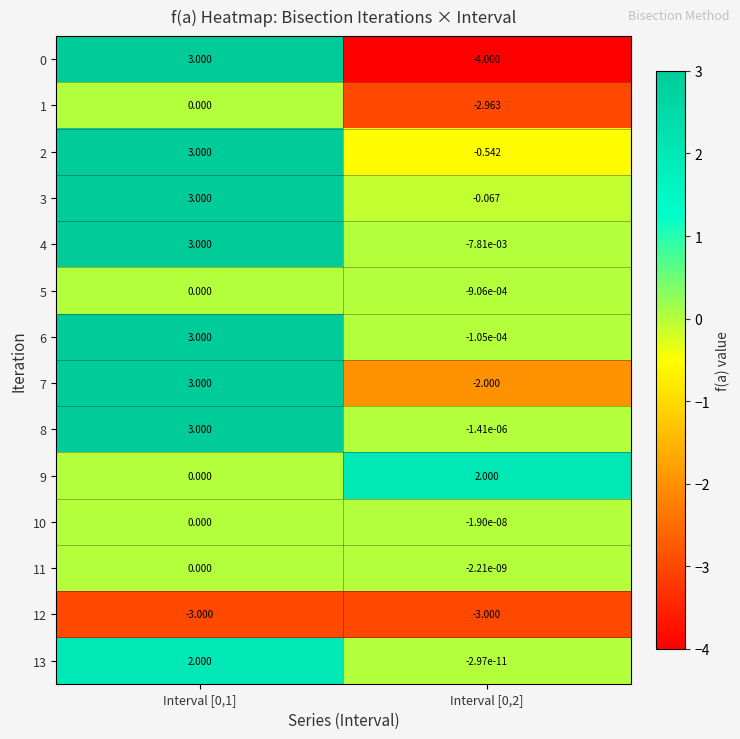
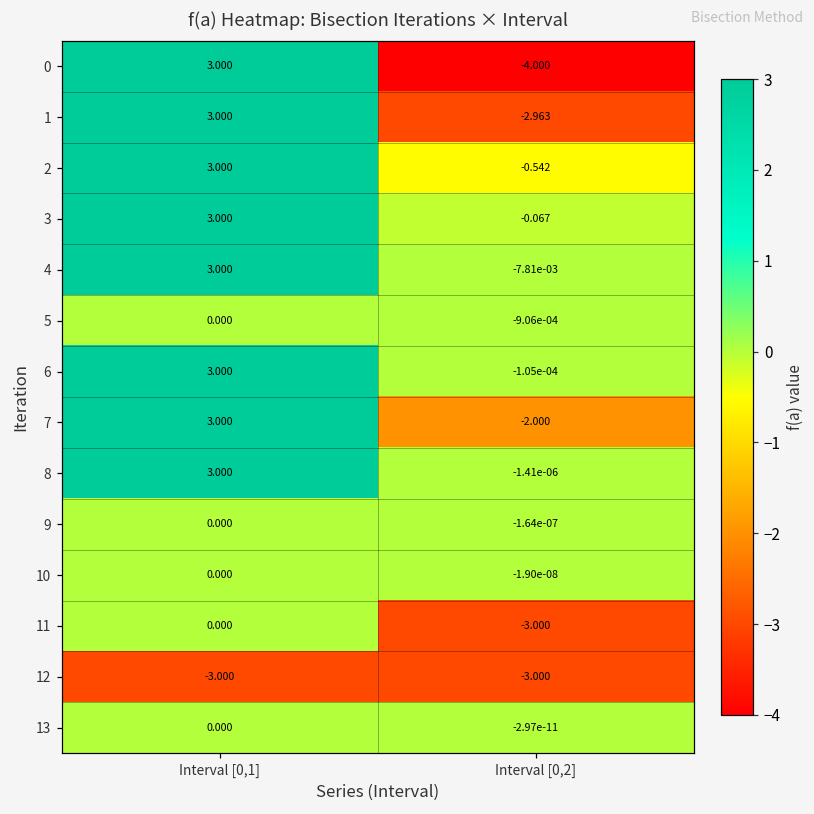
  {
    "0": {
      "Interval [0,1]": "3.000",
      "Interval [0,2]": "-4.000"
    },
    "1": {
-     "Interval [0,1]": "0.000",
+     "Interval [0,1]": "3.000",
      "Interval [0,2]": "-2.963"
    },
    "2": {
      "Interval [0,1]": "3.000",
      "Interval [0,2]": "-0.542"
    },
    "3": {
      "Interval [0,1]": "3.000",
      "Interval [0,2]": "-0.067"
    },
    "4": {
      "Interval [0,1]": "3.000",
      "Interval [0,2]": "-7.81e-03"
    },
    "5": {
      "Interval [0,1]": "0.000",
      "Interval [0,2]": "-9.06e-04"
    },
    "6": {
      "Interval [0,1]": "3.000",
      "Interval [0,2]": "-1.05e-04"
    },
    "7": {
      "Interval [0,1]": "3.000",
      "Interval [0,2]": "-2.000"
    },
    "8": {
      "Interval [0,1]": "3.000",
      "Interval [0,2]": "-1.41e-06"
    },
    "9": {
      "Interval [0,1]": "0.000",
-     "Interval [0,2]": "2.000"
+     "Interval [0,2]": "-1.64e-07"
    },
    "10": {
      "Interval [0,1]": "0.000",
      "Interval [0,2]": "-1.90e-08"
    },
    "11": {
      "Interval [0,1]": "0.000",
-     "Interval [0,2]": "-2.21e-09"
+     "Interval [0,2]": "-3.000"
    },
    "12": {
      "Interval [0,1]": "-3.000",
      "Interval [0,2]": "-3.000"
    },
    "13": {
-     "Interval [0,1]": "2.000",
+     "Interval [0,1]": "0.000",
      "Interval [0,2]": "-2.97e-11"
    }
  }
